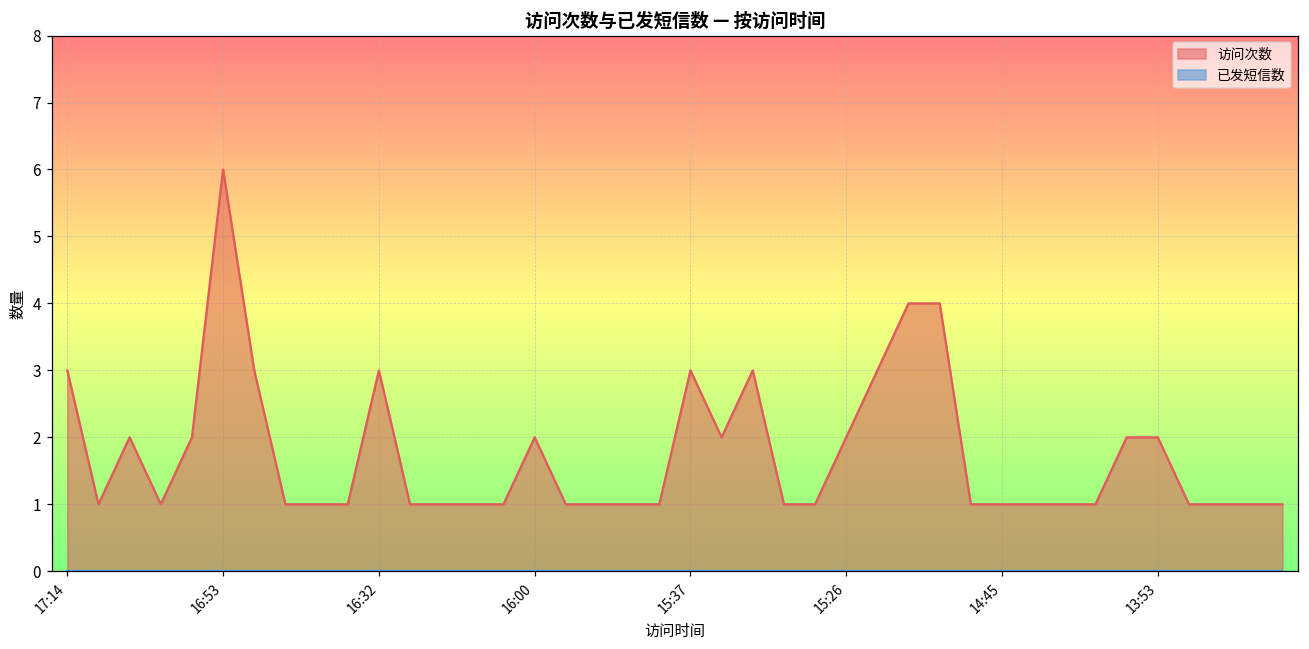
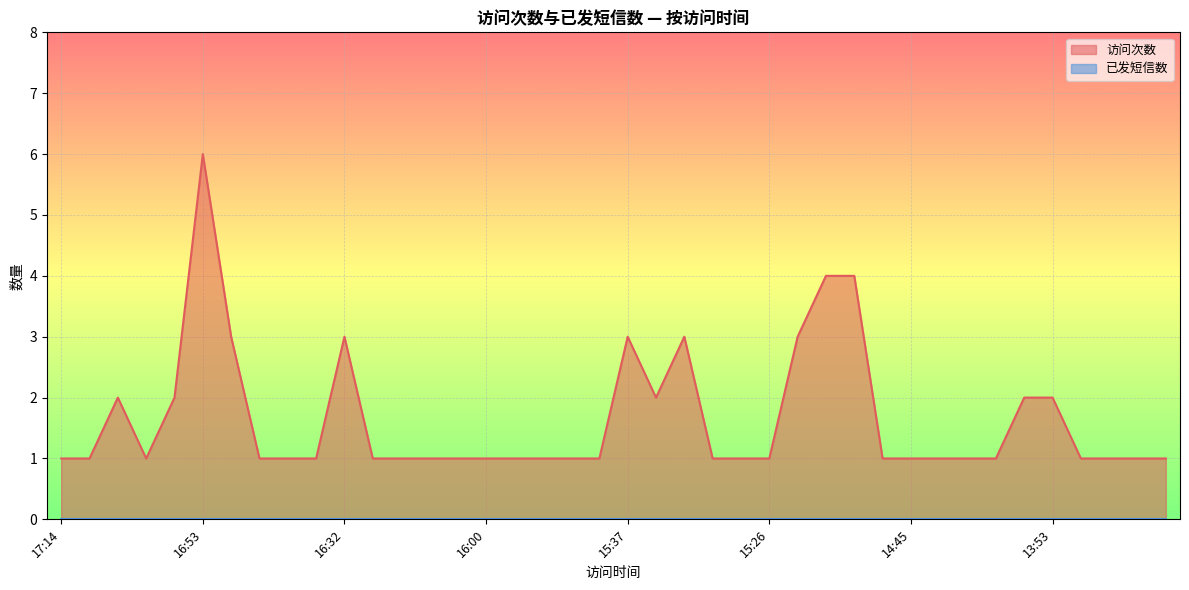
  {
    "访问次数": {
-     "17:14": 3,
+     "17:14": 1,
      "16:53": 6,
      "16:32": 3,
-     "16:00": 2,
+     "16:00": 1,
      "15:37": 3,
-     "15:26": 2,
+     "15:26": 1,
      "14:45": 1,
      "13:53": 2
    },
    "已发短信数": {
      "17:14": 0,
      "16:53": 0,
      "16:32": 0,
      "16:00": 0,
      "15:37": 0,
      "15:26": 0,
      "14:45": 0,
      "13:53": 0
    }
  }
